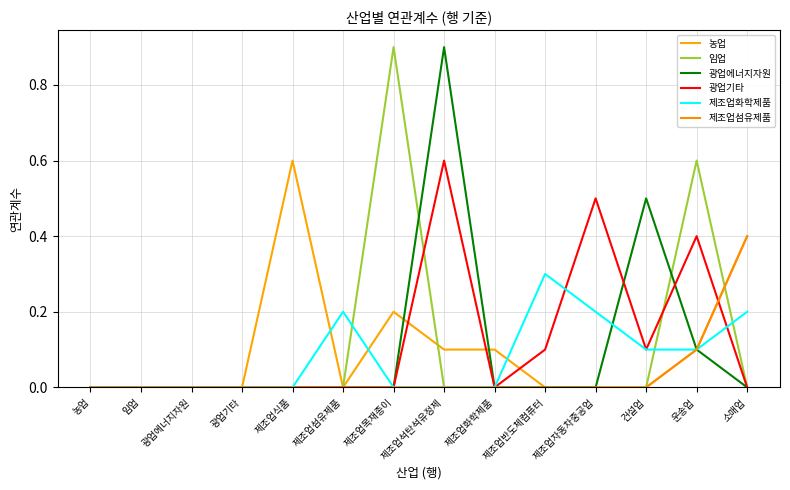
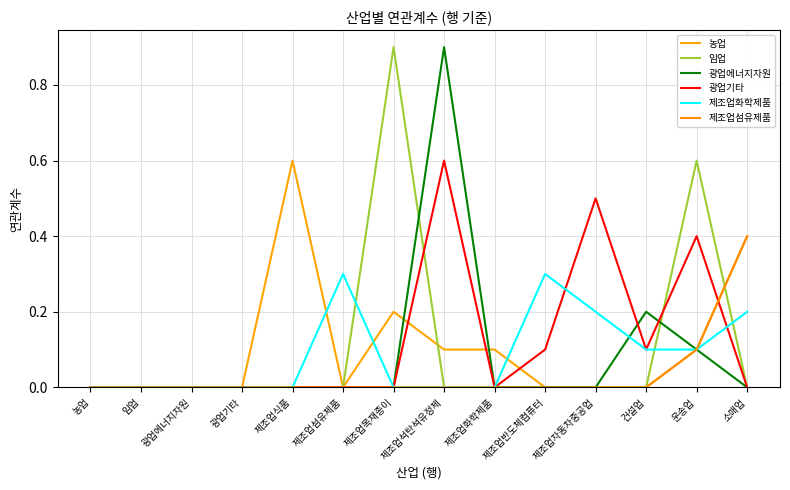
  {
    "임업": {
      "제조업목재종이": 0.9,
      "운송업": 0.6
    },
    "광업에너지자원": {
      "제조업석탄석유정제": 0.9,
-     "건설업": 0.5
+     "건설업": 0.2
    },
    "광업기타": {
      "제조업석탄석유정제": 0.6,
      "제조업반도체컴퓨터": 0.1,
      "제조업자동차중공업": 0.5,
      "운송업": 0.4
    },
    "제조업화학제품": {
-     "제조업섬유제품": 0.2,
+     "제조업섬유제품": 0.3,
      "제조업반도체컴퓨터": 0.3,
      "제조업자동차중공업": 0.2,
      "소매업": 0.2
    }
  }
